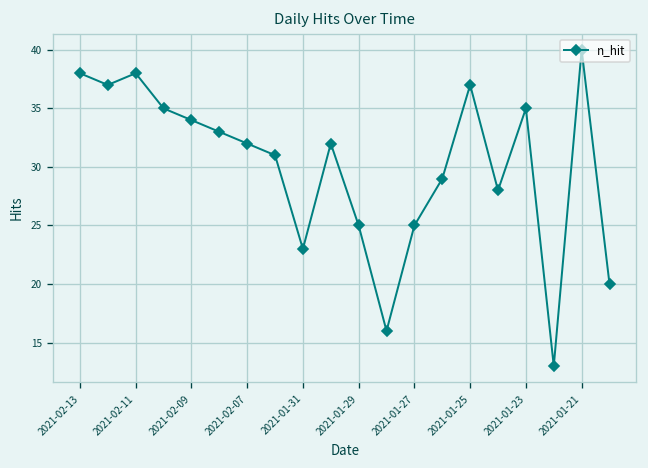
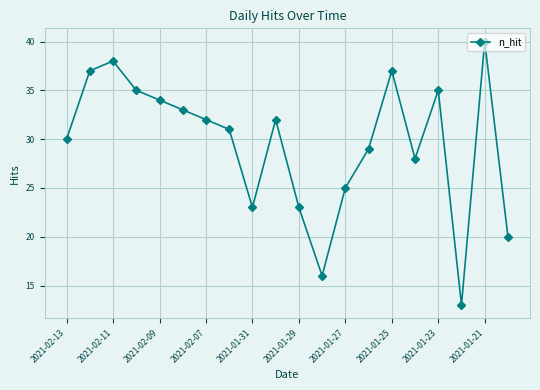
  {
-   "2021-02-13": 38,
+   "2021-02-13": 30,
    "2021-02-11": 38,
    "2021-02-09": 34,
    "2021-02-07": 32,
    "2021-01-31": 23,
-   "2021-01-29": 25,
+   "2021-01-29": 23,
    "2021-01-27": 25,
    "2021-01-25": 37,
    "2021-01-23": 35
  }
